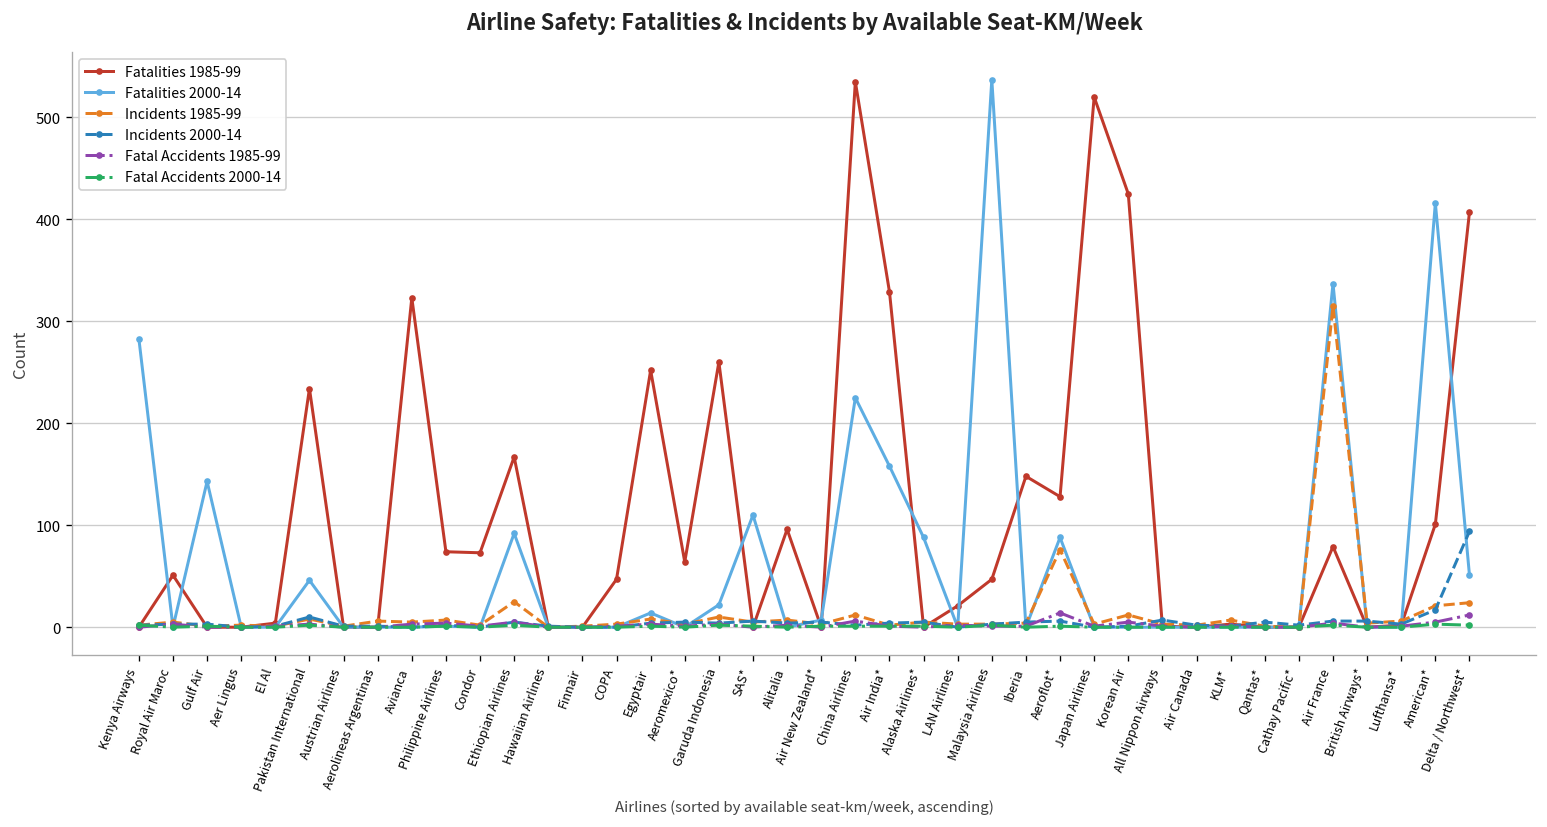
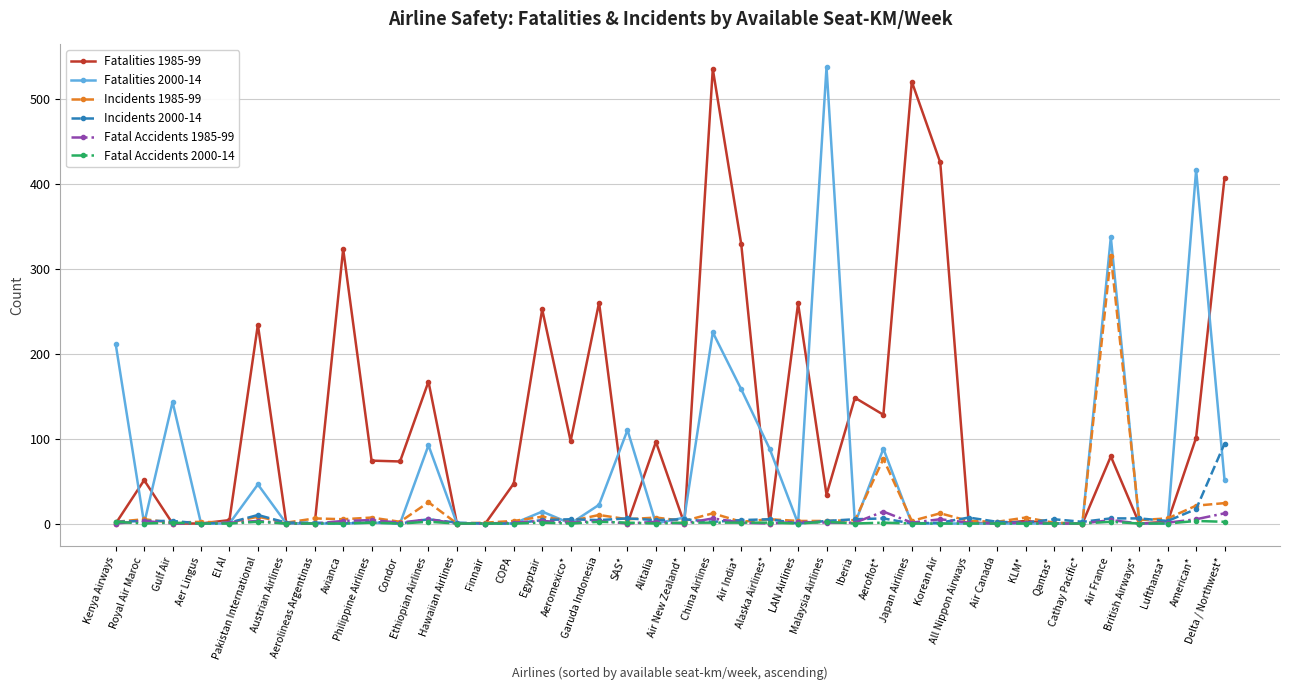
  {
    "Fatalities 1985-99": {
      "Royal Air Maroc": 50,
      "El Al": 0,
      "Pakistan International": 230,
      "Avianca": 320,
      "Philippine Airlines": 70,
      "Condor": 70,
      "Ethiopian Airlines": 170,
      "COPA": 50,
      "Egyptair": 250,
-     "Aeromexico*": 60,
+     "Aeromexico*": 100,
      "Garuda Indonesia": 260,
      "Alitalia": 100,
      "China Airlines": 540,
      "Air India*": 330,
-     "LAN Airlines": 20,
-     "Malaysia Airlines": 50,
+     "LAN Airlines": 260,
+     "Malaysia Airlines": 30,
      "Iberia": 150,
      "Aeroflot*": 130,
      "Japan Airlines": 520,
      "Korean Air": 430,
      "Air France": 80,
      "American*": 100,
      "Delta / Northwest*": 410
    },
    "Fatalities 2000-14": {
-     "Kenya Airways": 280,
+     "Kenya Airways": 210,
      "Gulf Air": 140,
      "Pakistan International": 50,
      "Ethiopian Airlines": 90,
      "Egyptair": 10,
      "Garuda Indonesia": 20,
      "SAS*": 110,
      "China Airlines": 230,
      "Air India*": 160,
      "Alaska Airlines*": 90,
      "Malaysia Airlines": 540,
      "Aeroflot*": 90,
      "Air France": 340,
      "American*": 420,
      "Delta / Northwest*": 50
    },
    "Incidents 1985-99": {
      "Aerolineas Argentinas": 10,
      "Ethiopian Airlines": 30,
      "Egyptair": 10,
      "Garuda Indonesia": 10,
      "China Airlines": 10,
      "Aeroflot*": 80,
      "Korean Air": 10,
      "KLM*": 10,
      "Air France": 320,
      "Lufthansa*": 10,
      "American*": 20,
      "Delta / Northwest*": 20
    },
    "Incidents 2000-14": {
      "Aeroflot*": 10,
      "All Nippon Airways": 10,
      "Qantas*": 10,
      "American*": 20,
      "Delta / Northwest*": 90
    },
    "Fatal Accidents 1985-99": {
      "China Airlines": 10,
      "Aeroflot*": 10,
      "Korean Air": 10,
      "Delta / Northwest*": 10
    },
    "Fatal Accidents 2000-14": {
      "Aeroflot*": 0,
      "Delta / Northwest*": 0
    }
  }
